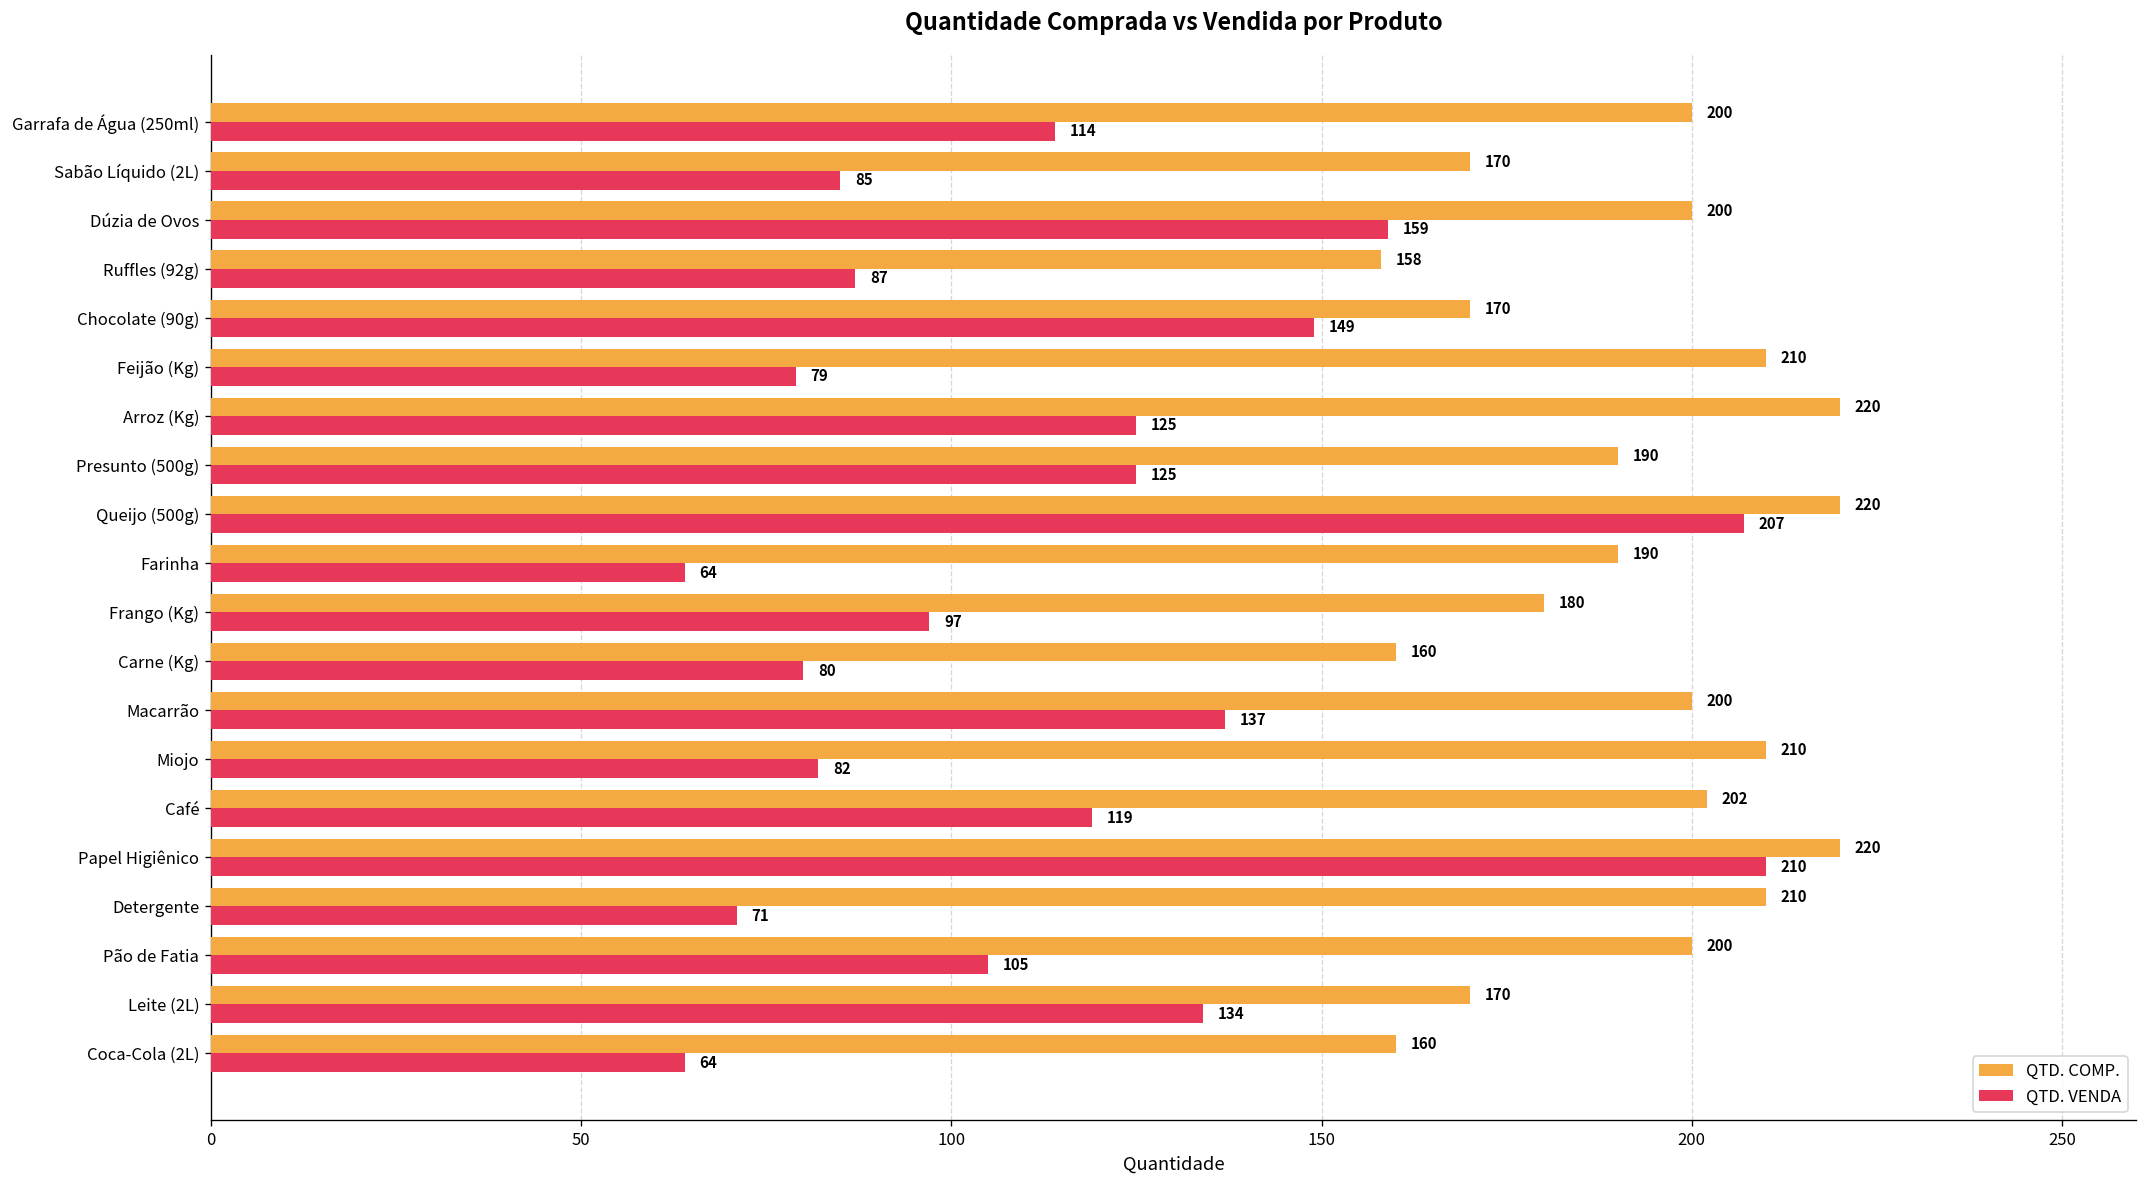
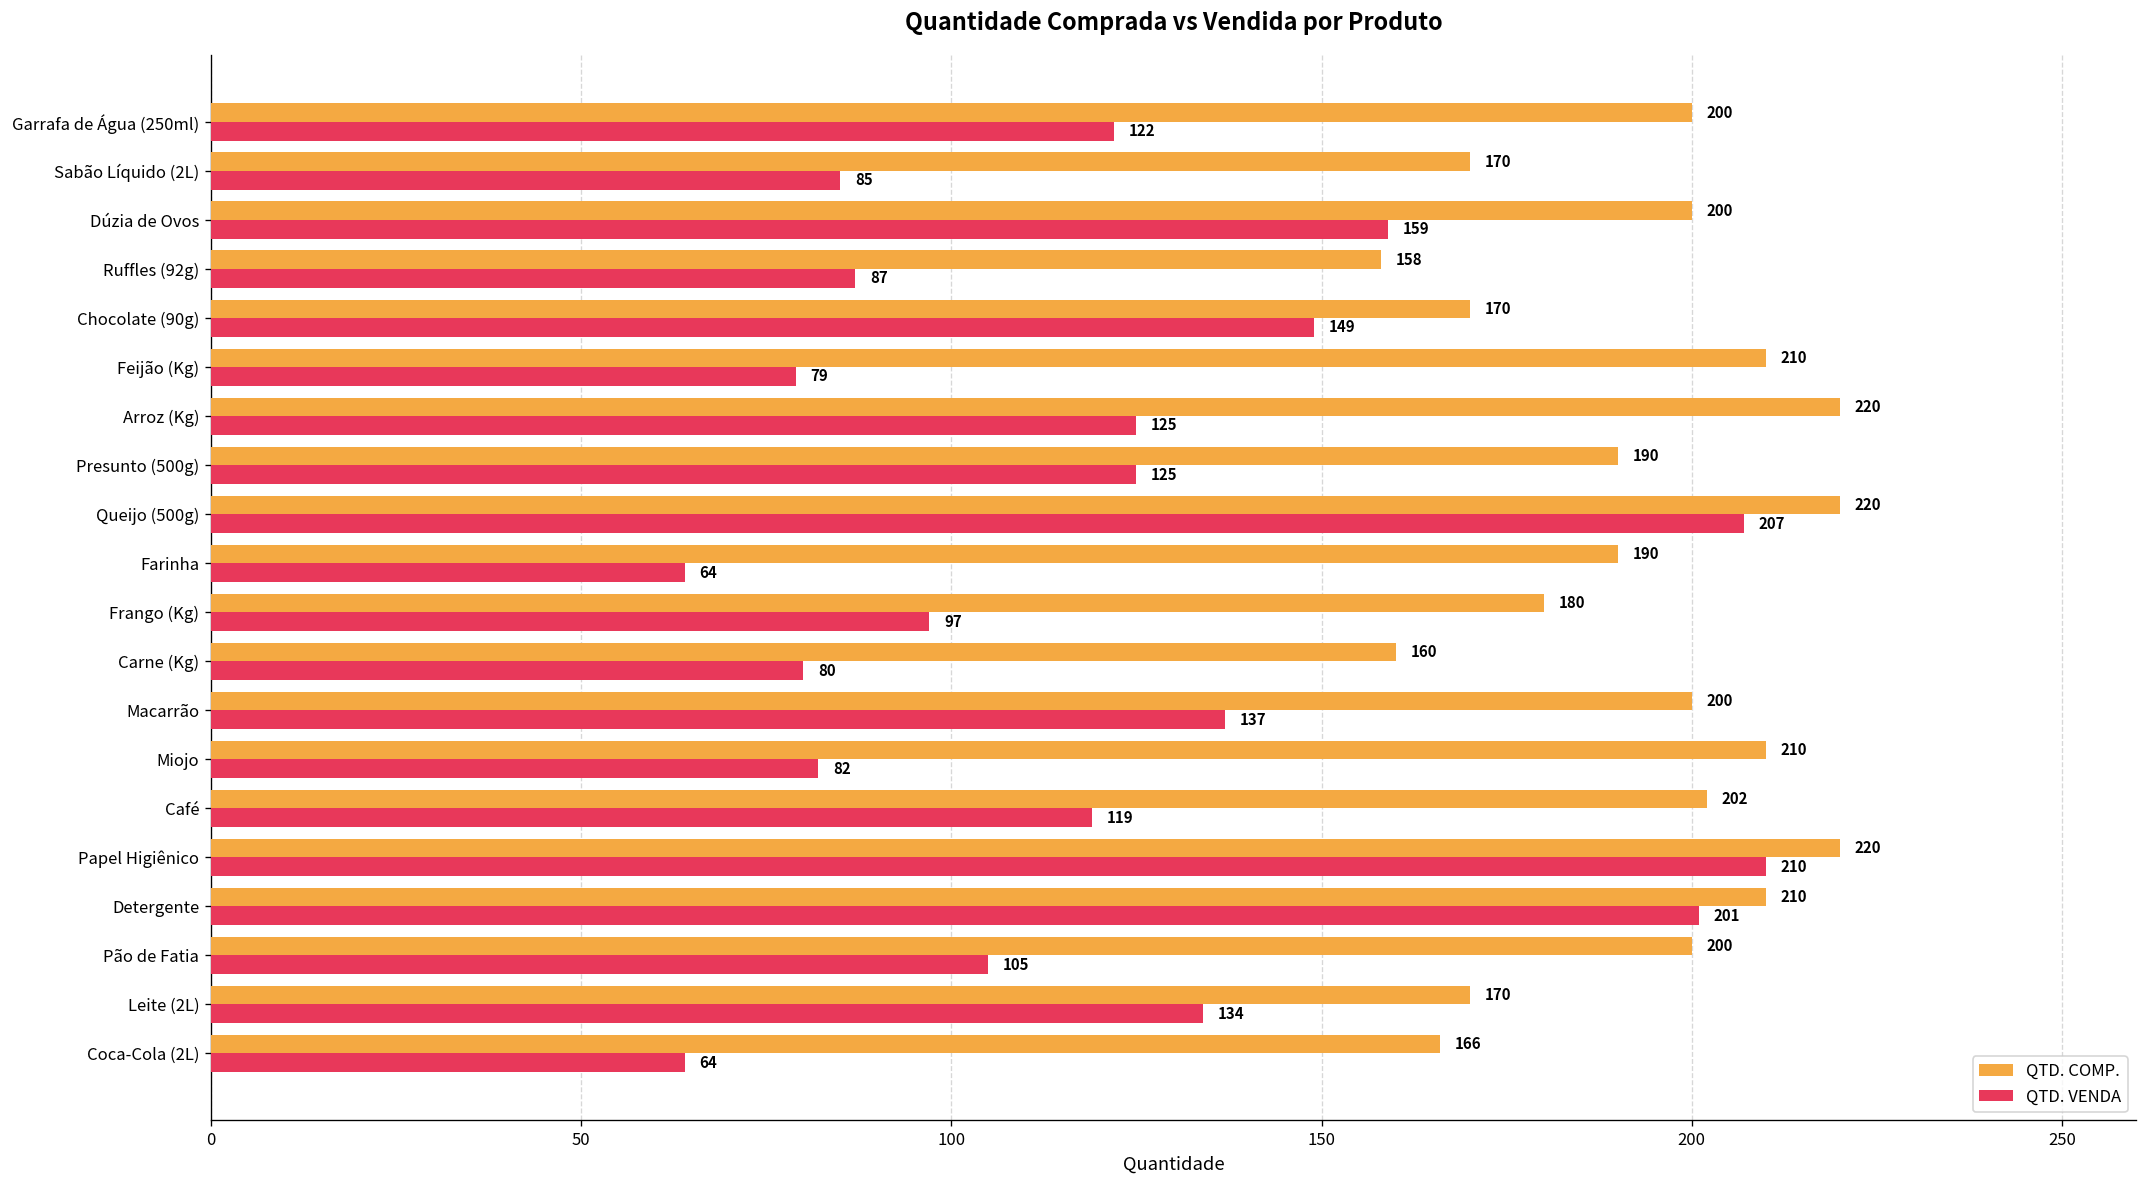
  {
    "QTD. COMP.": {
      "Garrafa de Água (250ml)": 200,
      "Sabão Líquido (2L)": 170,
      "Dúzia de Ovos": 200,
      "Ruffles (92g)": 158,
      "Chocolate (90g)": 170,
      "Feijão (Kg)": 210,
      "Arroz (Kg)": 220,
      "Presunto (500g)": 190,
      "Queijo (500g)": 220,
      "Farinha": 190,
      "Frango (Kg)": 180,
      "Carne (Kg)": 160,
      "Macarrão": 200,
      "Miojo": 210,
      "Café": 202,
      "Papel Higiênico": 220,
      "Detergente": 210,
      "Pão de Fatia": 200,
      "Leite (2L)": 170,
-     "Coca-Cola (2L)": 160
+     "Coca-Cola (2L)": 166
    },
    "QTD. VENDA": {
-     "Garrafa de Água (250ml)": 114,
+     "Garrafa de Água (250ml)": 122,
      "Sabão Líquido (2L)": 85,
      "Dúzia de Ovos": 159,
      "Ruffles (92g)": 87,
      "Chocolate (90g)": 149,
      "Feijão (Kg)": 79,
      "Arroz (Kg)": 125,
      "Presunto (500g)": 125,
      "Queijo (500g)": 207,
      "Farinha": 64,
      "Frango (Kg)": 97,
      "Carne (Kg)": 80,
      "Macarrão": 137,
      "Miojo": 82,
      "Café": 119,
      "Papel Higiênico": 210,
-     "Detergente": 71,
+     "Detergente": 201,
      "Pão de Fatia": 105,
      "Leite (2L)": 134,
      "Coca-Cola (2L)": 64
    }
  }
